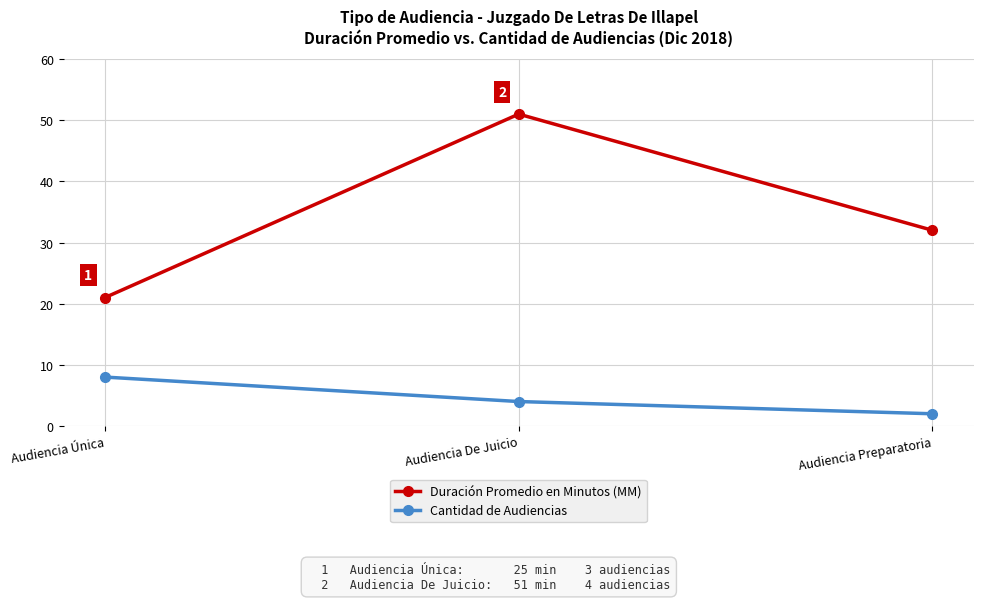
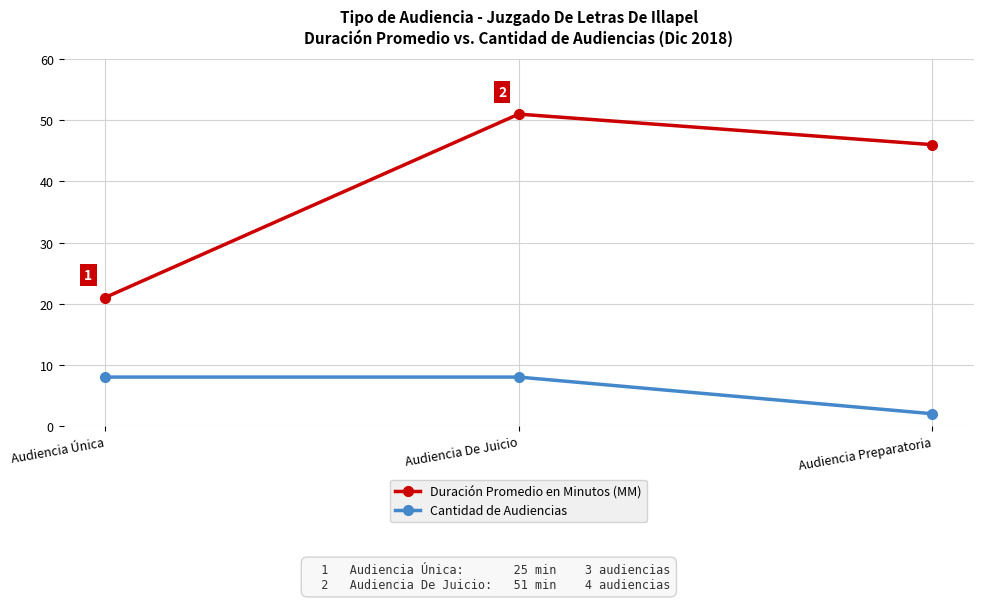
  {
    "Duración Promedio en Minutos (MM)": {
-     "Audiencia Preparatoria": 32
+     "Audiencia Preparatoria": 46
    },
    "Cantidad de Audiencias": {
      "Audiencia Única": 8,
-     "Audiencia De Juicio": 4,
+     "Audiencia De Juicio": 8,
      "Audiencia Preparatoria": 2
    }
  }
